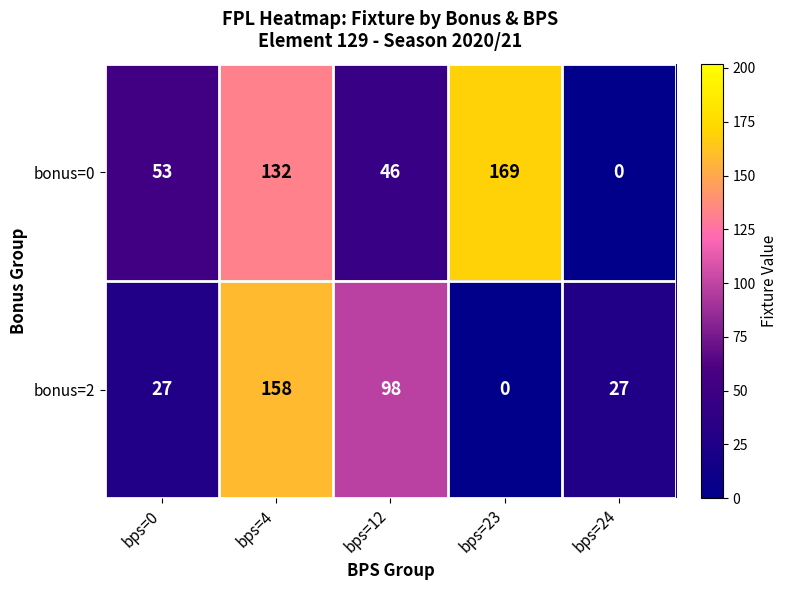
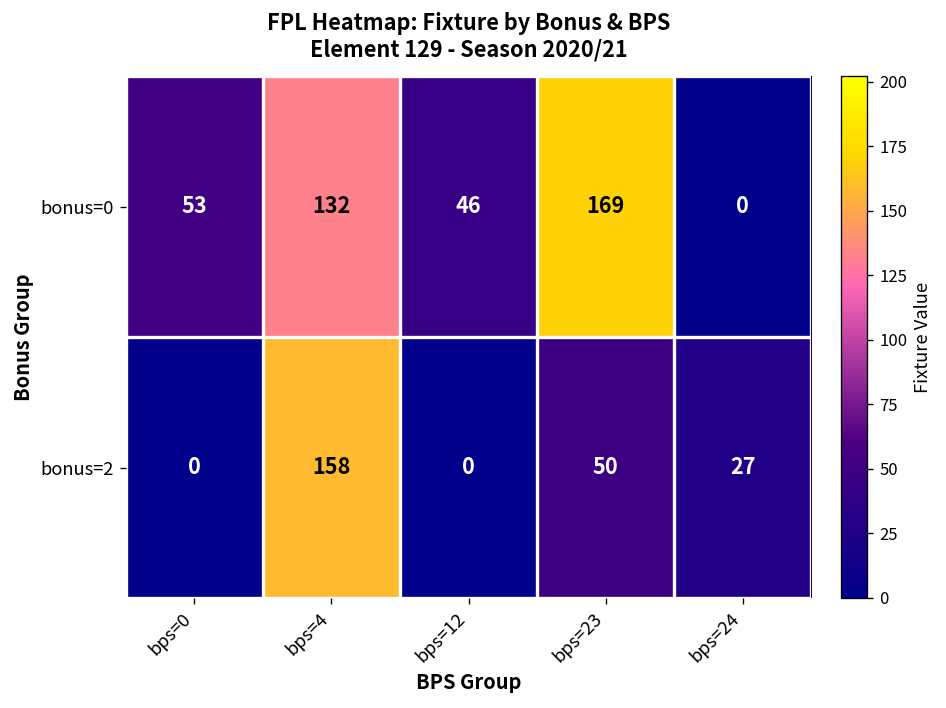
  {
    "bonus=0": {
      "bps=0": 53,
      "bps=4": 132,
      "bps=12": 46,
      "bps=23": 169,
      "bps=24": 0
    },
    "bonus=2": {
-     "bps=0": 27,
+     "bps=0": 0,
      "bps=4": 158,
-     "bps=12": 98,
-     "bps=23": 0,
+     "bps=12": 0,
+     "bps=23": 50,
      "bps=24": 27
    }
  }
